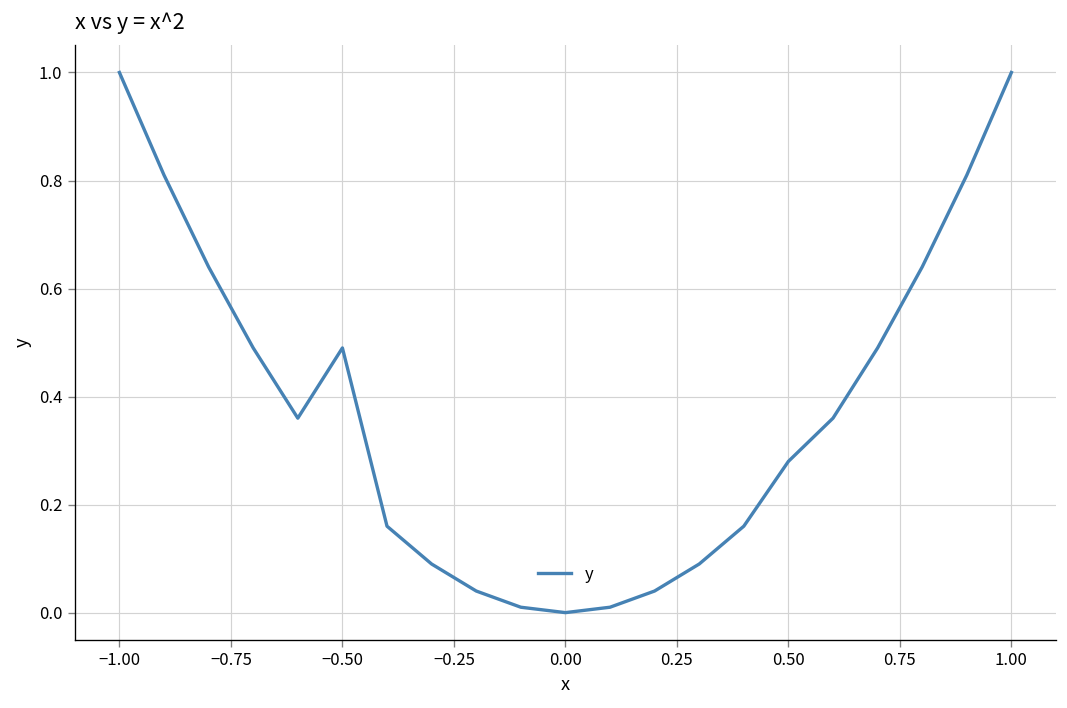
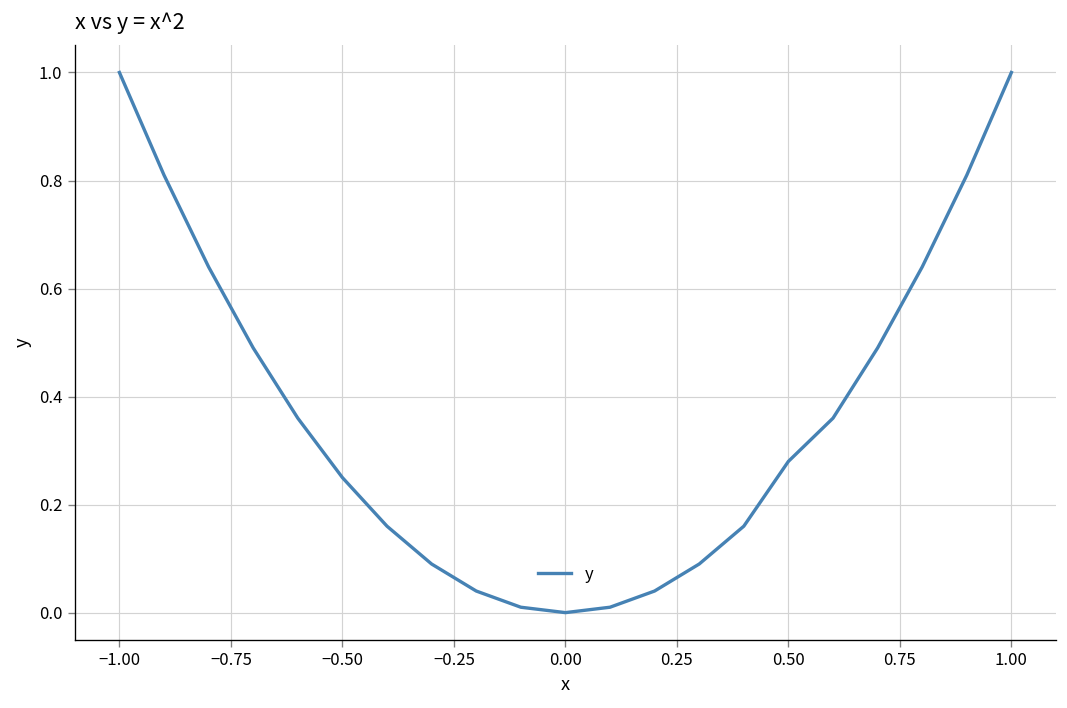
  {
    "−1.00": 1.00,
-   "−0.50": 0.49,
+   "−0.50": 0.25,
    "0.00": 0.00,
    "0.50": 0.28,
    "1.00": 1.00
  }
